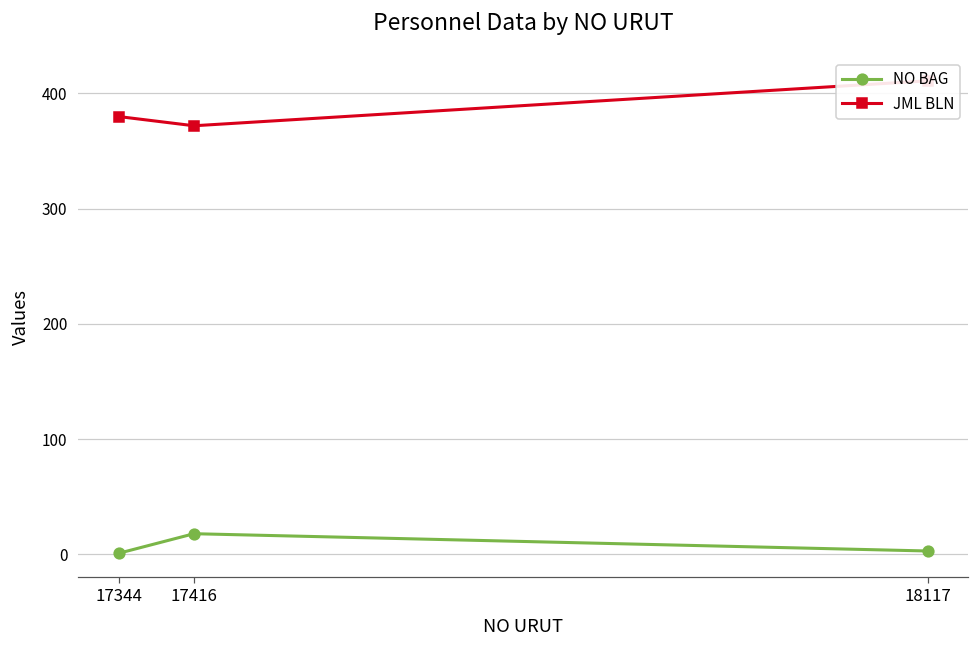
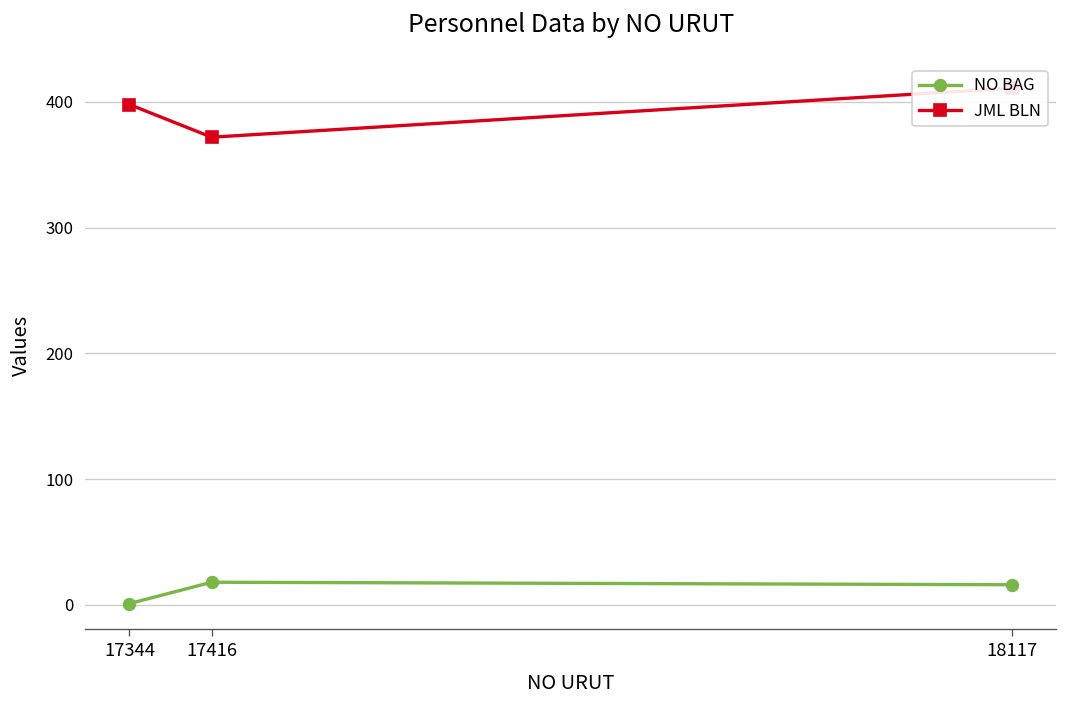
  {
    "NO BAG": {
      "17344": 1,
      "17416": 18,
-     "18117": 3
+     "18117": 16
    },
    "JML BLN": {
-     "17344": 380,
+     "17344": 398,
      "17416": 372
    }
  }
